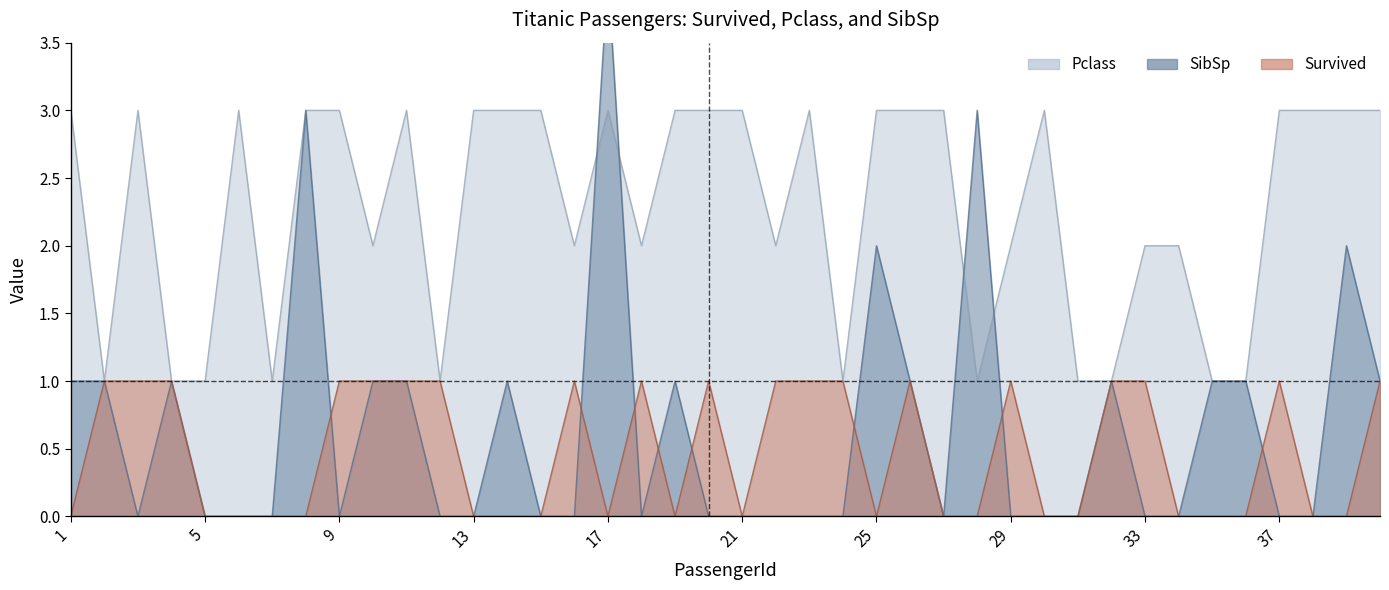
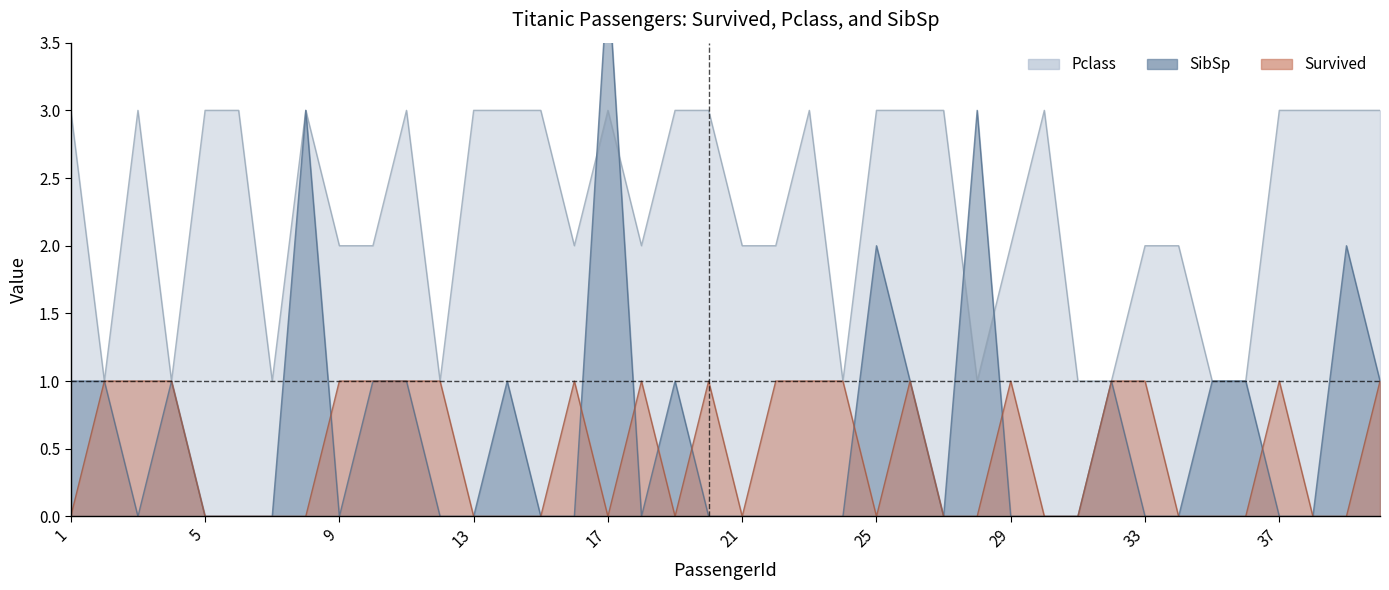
  {
    "Pclass": {
      "1": 3,
-     "5": 1,
-     "9": 3,
+     "5": 3,
+     "9": 2,
      "13": 3,
      "17": 3,
-     "21": 3,
+     "21": 2,
      "25": 3,
      "29": 2,
      "33": 2,
      "37": 3
    },
    "SibSp": {
      "1": 1,
      "9": 0,
      "25": 2,
      "29": 0,
      "33": 0,
      "37": 0
    },
    "Survived": {
      "1": 0,
      "9": 1,
      "17": 0,
      "25": 0,
      "29": 1,
      "33": 1,
      "37": 1
    }
  }
